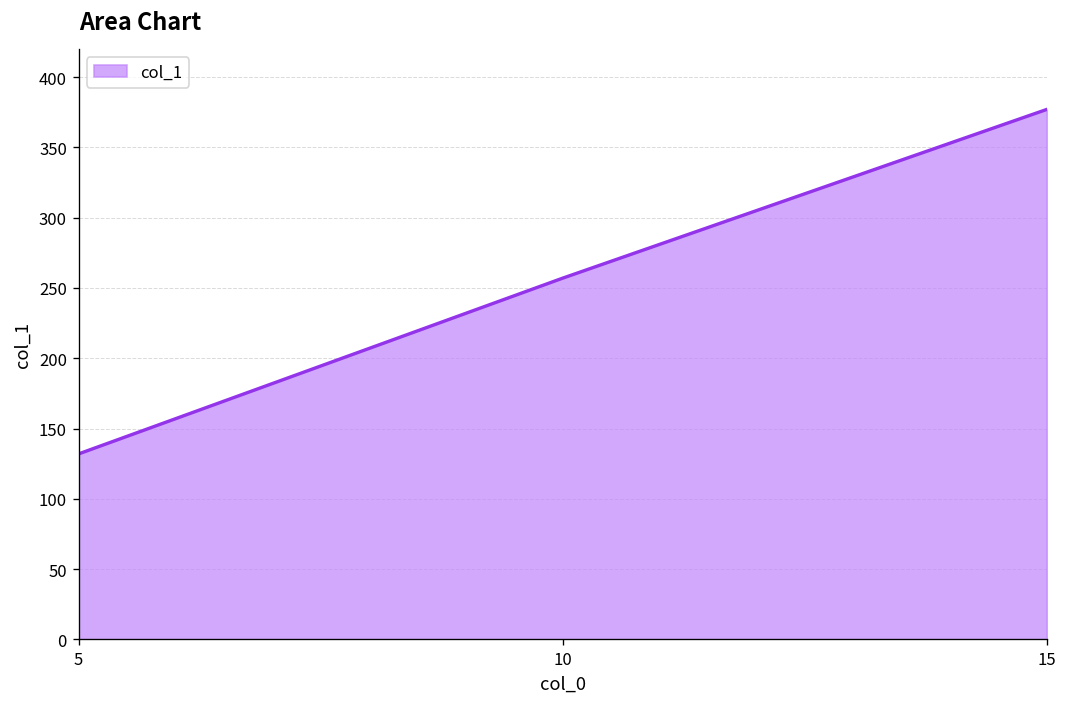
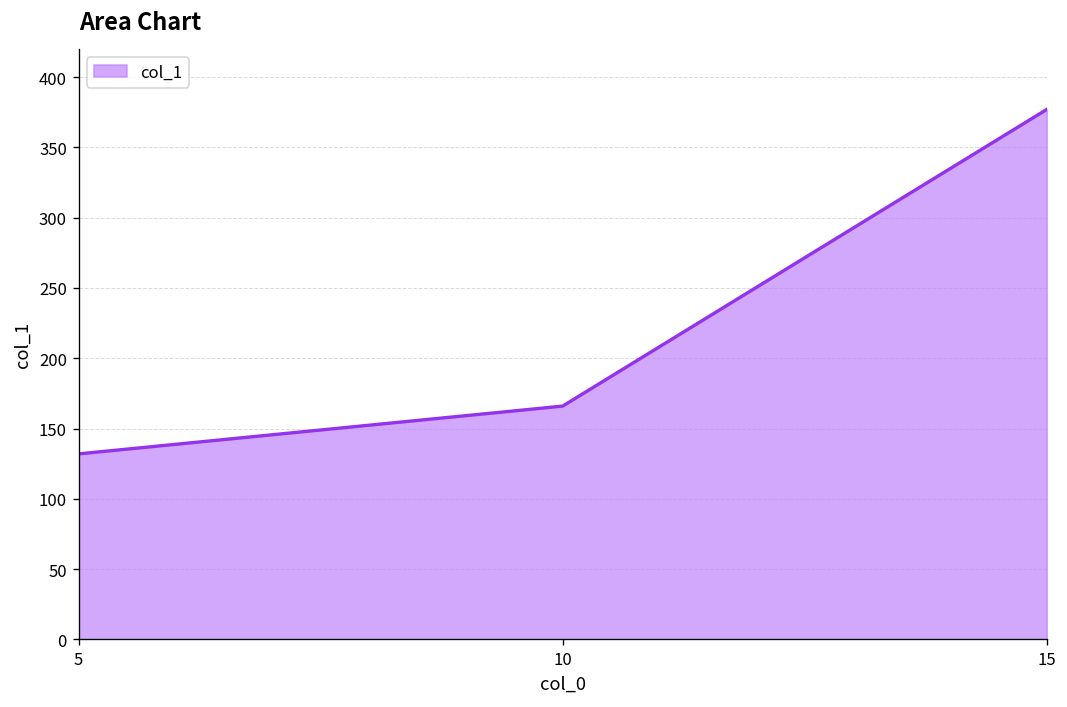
  {
    "5": 132,
-   "10": 257,
+   "10": 166,
    "15": 377
  }
